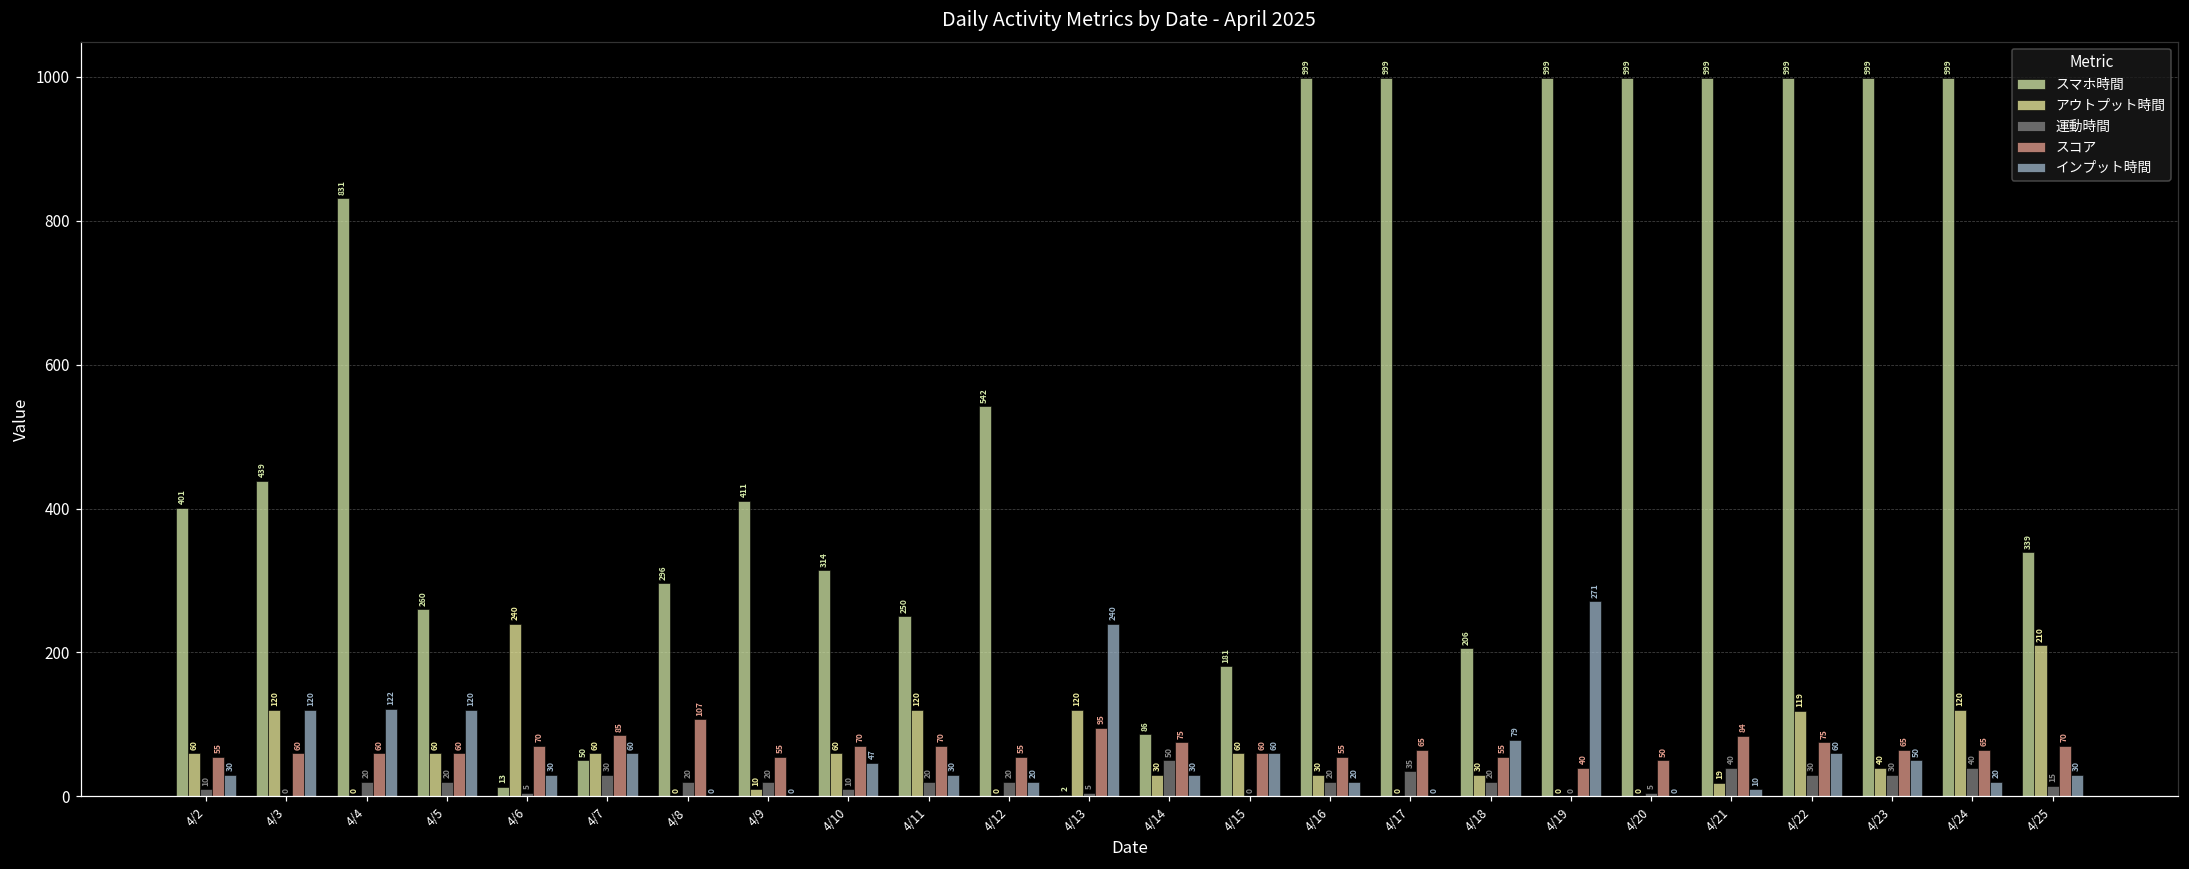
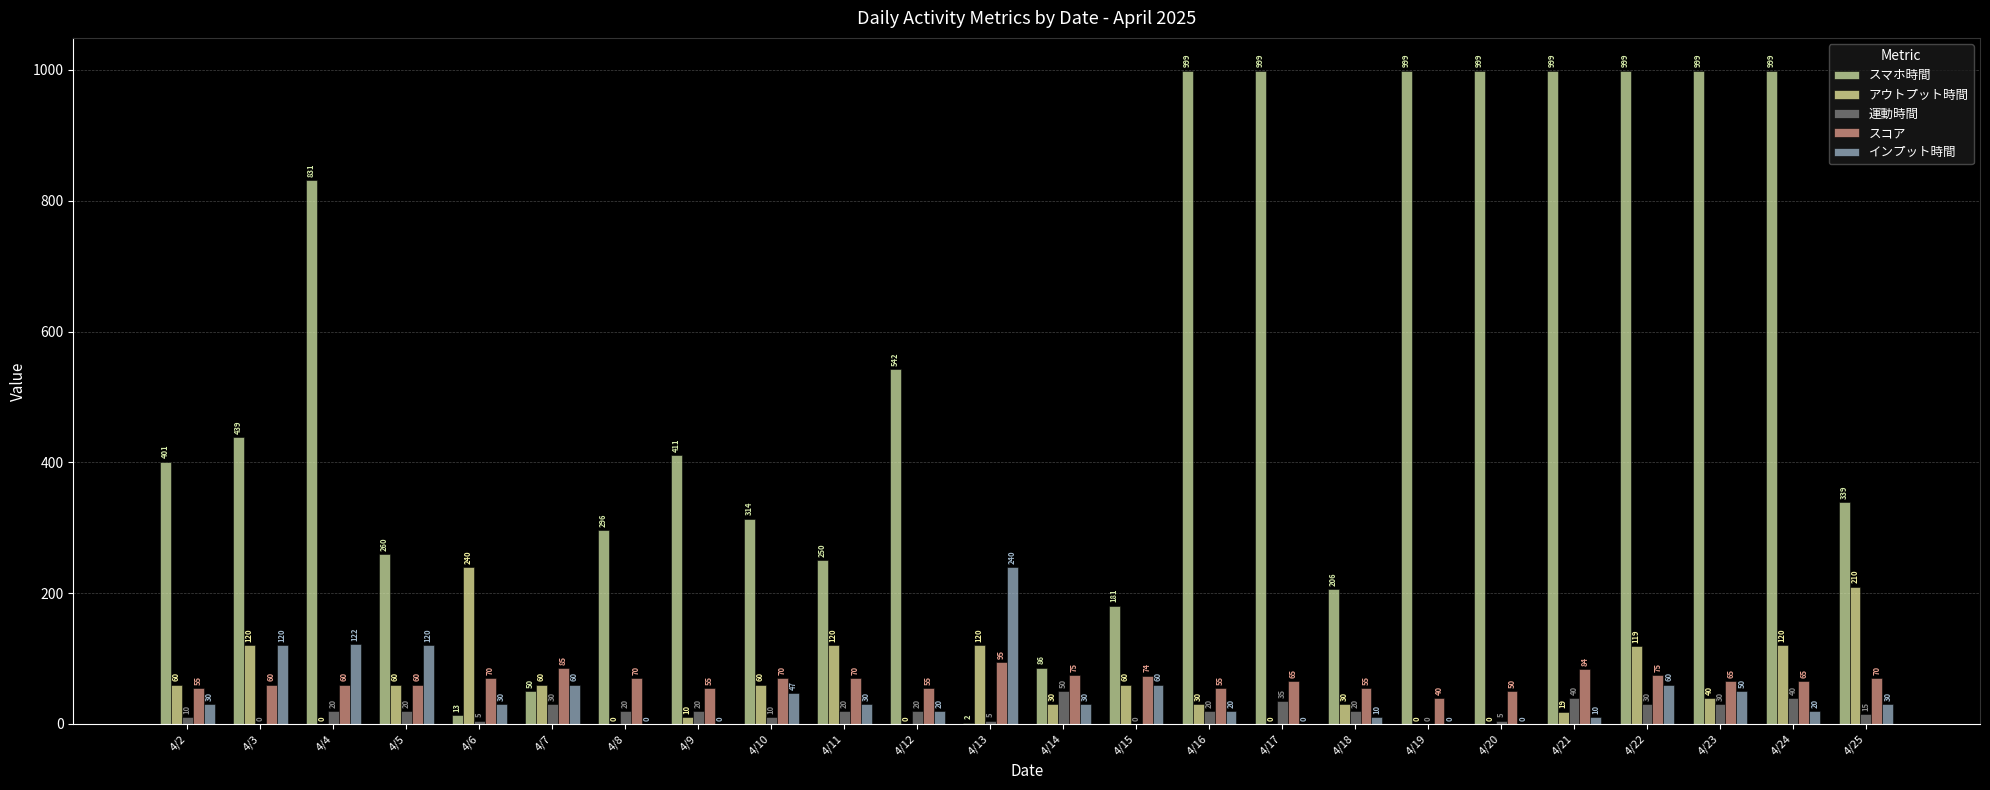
  {
    "運動時間": {
      "4/2": 10,
      "4/3": 0,
      "4/4": 20,
      "4/5": 20,
      "4/6": 5,
      "4/7": 30,
      "4/8": 20,
      "4/9": 20,
      "4/10": 10,
      "4/11": 20,
      "4/12": 20,
      "4/13": 5,
      "4/14": 50,
      "4/15": 0,
      "4/16": 20,
      "4/17": 35,
      "4/18": 20,
      "4/19": 0,
      "4/20": 5,
      "4/21": 40,
      "4/22": 30,
      "4/23": 30,
      "4/24": 40,
      "4/25": 15
    },
    "スコア": {
      "4/2": 55,
      "4/3": 60,
      "4/4": 60,
      "4/5": 60,
      "4/6": 70,
      "4/7": 85,
-     "4/8": 107,
+     "4/8": 70,
      "4/9": 55,
      "4/10": 70,
      "4/11": 70,
      "4/12": 55,
      "4/13": 95,
      "4/14": 75,
-     "4/15": 60,
+     "4/15": 74,
      "4/16": 55,
      "4/17": 65,
      "4/18": 55,
      "4/19": 40,
      "4/20": 50,
      "4/21": 84,
      "4/22": 75,
      "4/23": 65,
      "4/24": 65,
      "4/25": 70
    },
    "インプット時間": {
      "4/2": 30,
      "4/3": 120,
      "4/4": 122,
      "4/5": 120,
      "4/6": 30,
      "4/7": 60,
      "4/8": 0,
      "4/9": 0,
      "4/10": 47,
      "4/11": 30,
      "4/12": 20,
      "4/13": 240,
      "4/14": 30,
      "4/15": 60,
      "4/16": 20,
      "4/17": 0,
-     "4/18": 79,
-     "4/19": 271,
+     "4/18": 10,
+     "4/19": 0,
      "4/20": 0,
      "4/21": 10,
      "4/22": 60,
      "4/23": 50,
      "4/24": 20,
      "4/25": 30
    }
  }
